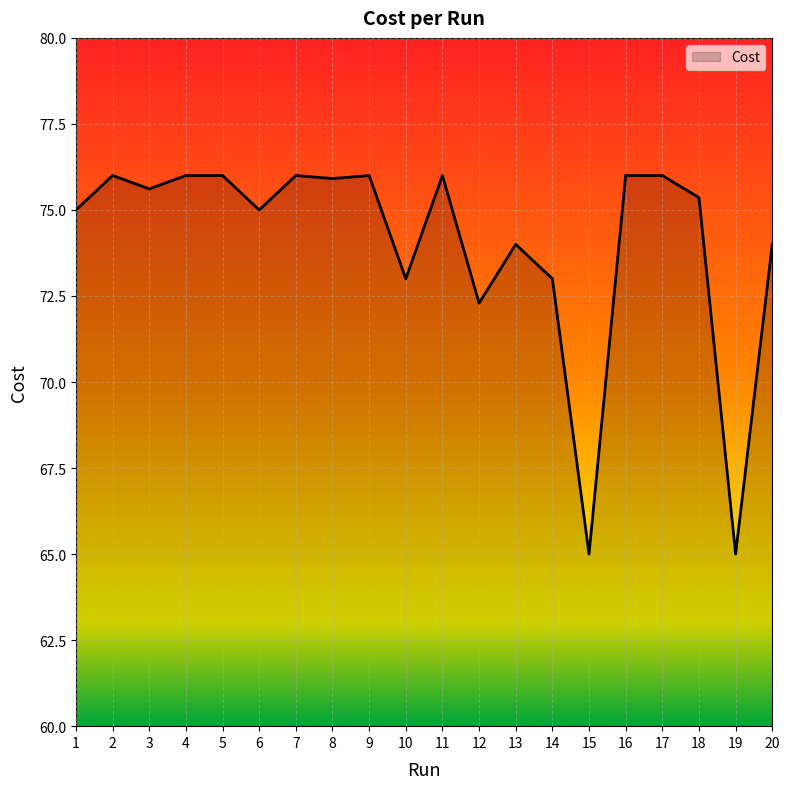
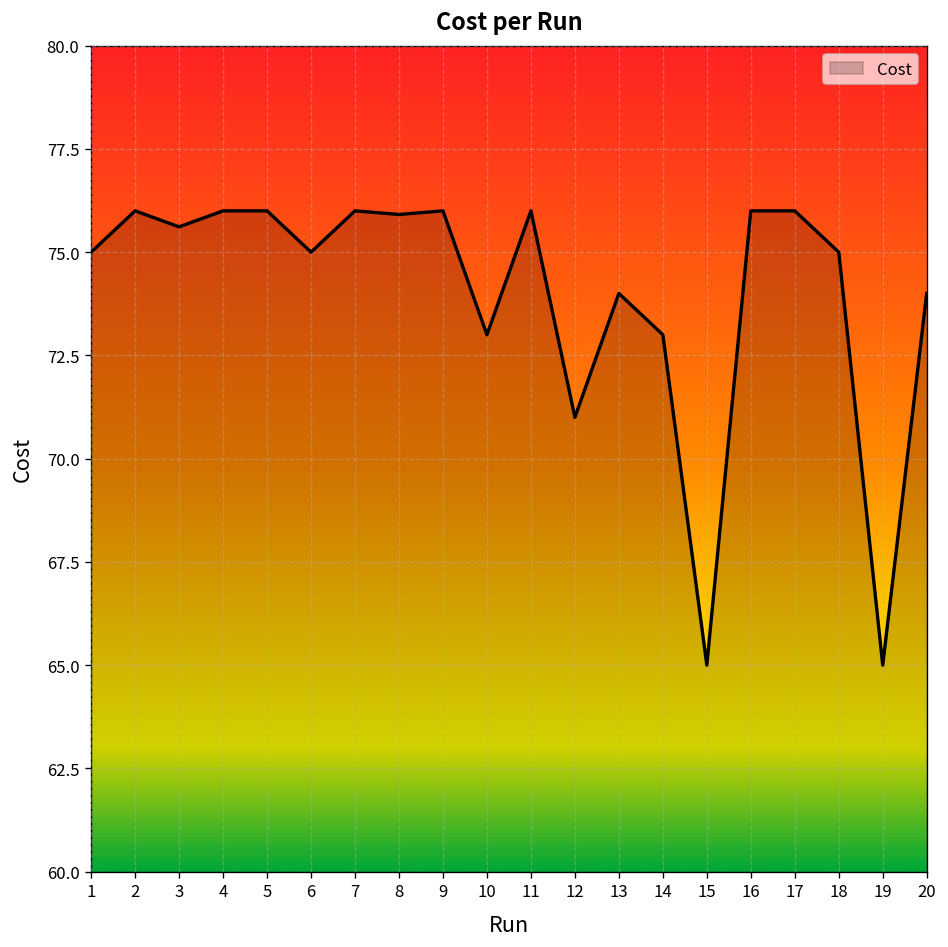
  {
    "1": 75.0,
    "2": 76.0,
    "3": 75.6,
    "4": 76.0,
    "5": 76.0,
    "6": 75.0,
    "7": 76.0,
    "8": 75.9,
    "9": 76.0,
    "10": 73.0,
    "11": 76.0,
-   "12": 72.3,
+   "12": 71.0,
    "13": 74.0,
    "14": 73.0,
    "15": 65.0,
    "16": 76.0,
    "17": 76.0,
-   "18": 75.4,
+   "18": 75.0,
    "19": 65.0,
    "20": 74.0
  }
